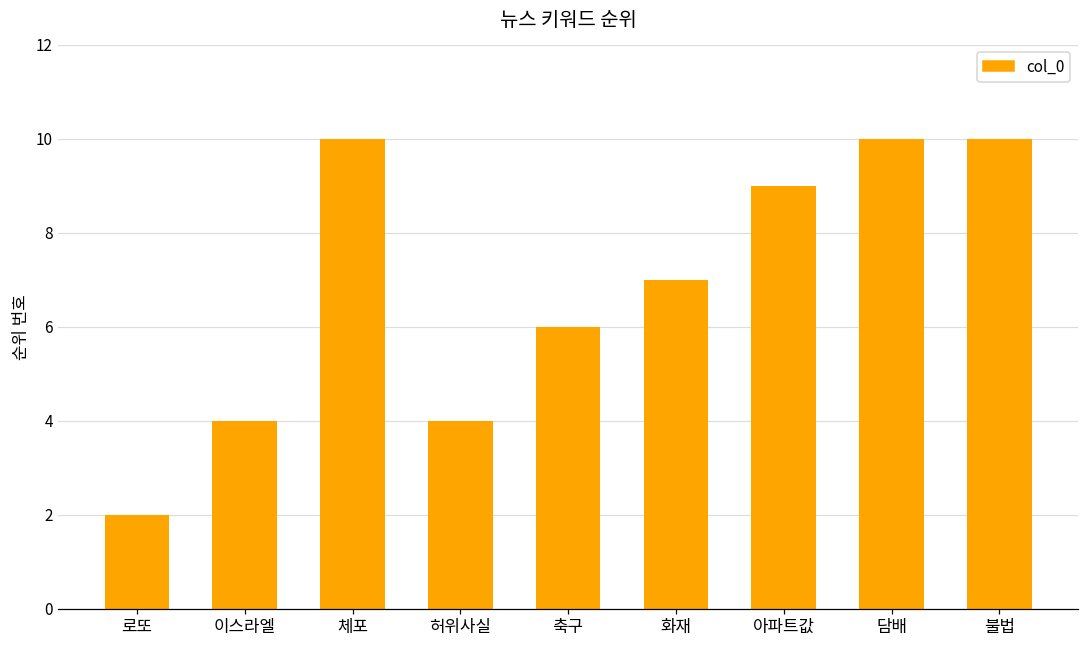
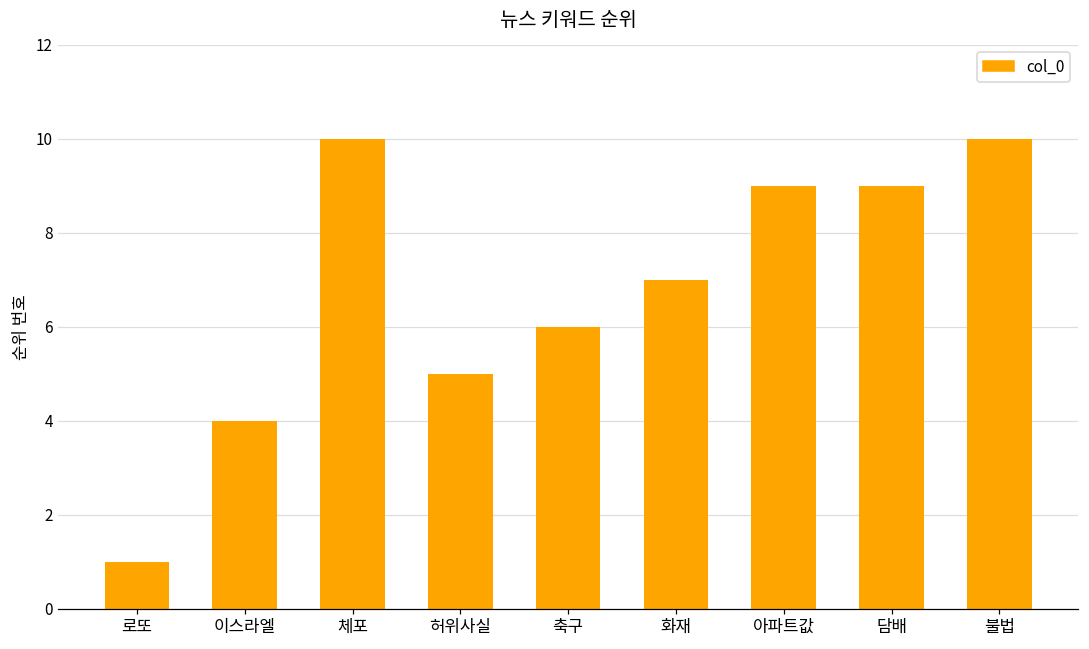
  {
-   "로또": 2,
+   "로또": 1,
    "이스라엘": 4,
    "체포": 10,
-   "허위사실": 4,
+   "허위사실": 5,
    "축구": 6,
    "화재": 7,
    "아파트값": 9,
-   "담배": 10,
+   "담배": 9,
    "불법": 10
  }
